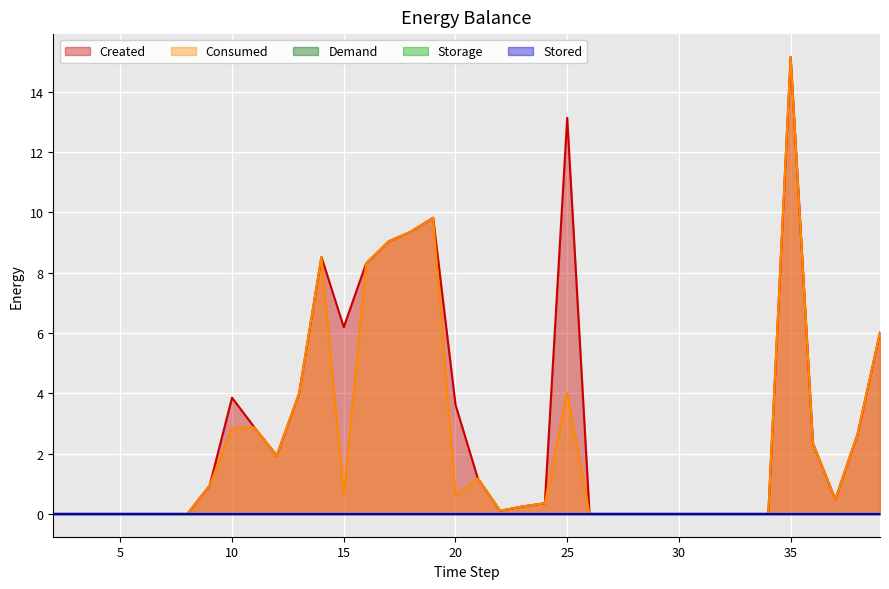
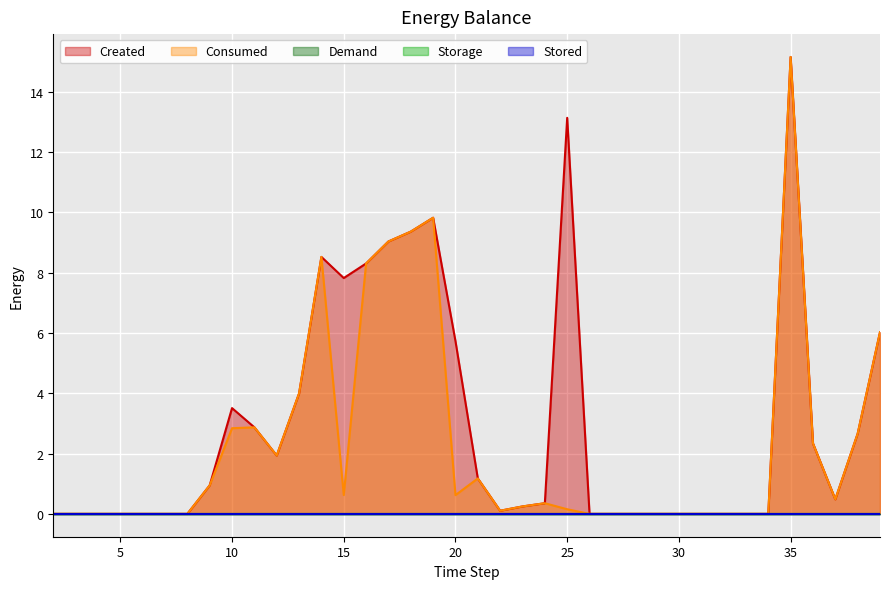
  {
    "Created": {
-     "10": 3.9,
-     "15": 6.2,
-     "20": 3.6,
+     "10": 3.5,
+     "15": 7.8,
+     "20": 5.7,
      "25": 13.1
    },
    "Consumed": {
      "10": 2.8,
      "15": 0.6,
      "20": 0.6,
-     "25": 4.0
+     "25": 0.2
    },
    "Stored": {
      "10": 0.0,
      "15": 0.0,
      "20": 0.0,
      "25": 0.0,
      "35": 0.0
    }
  }
